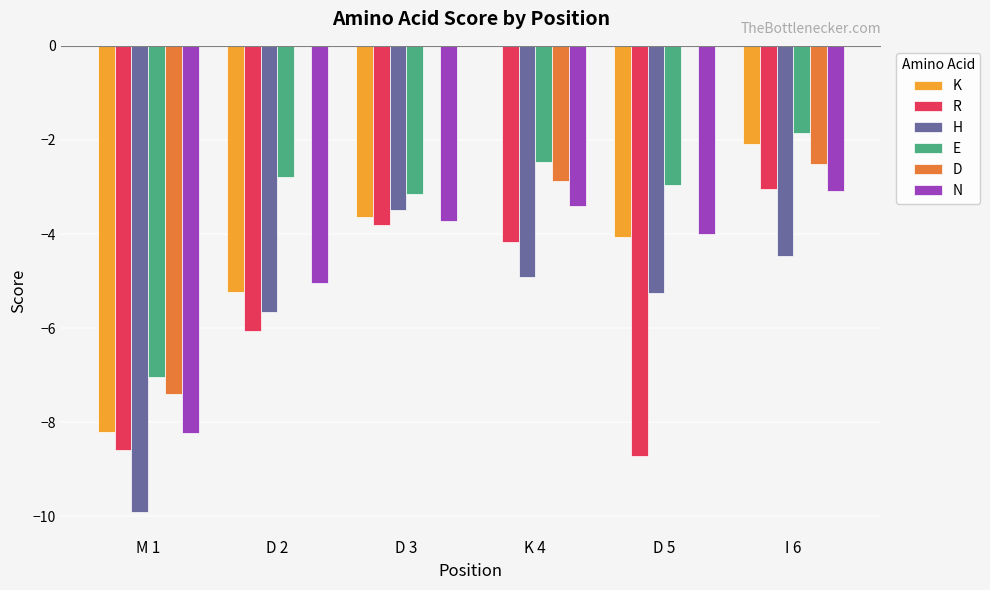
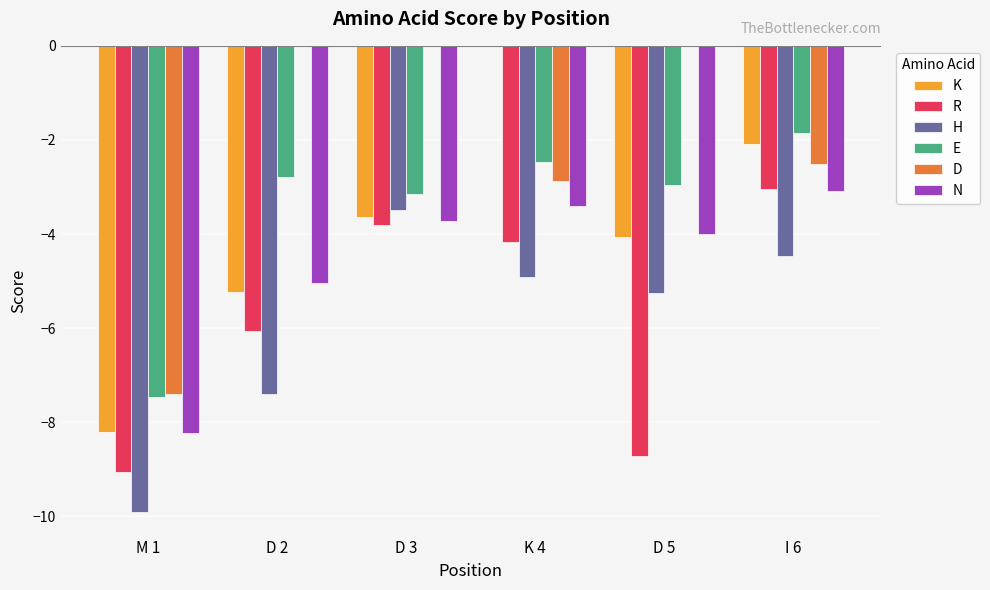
  {
    "R": {
-     "M 1": -8.6,
+     "M 1": -9.1,
      "D 2": -6.1,
      "D 3": -3.8,
      "K 4": -4.2,
      "D 5": -8.7,
      "I 6": -3.0
    },
    "H": {
      "M 1": -9.9,
-     "D 2": -5.7,
+     "D 2": -7.4,
      "D 3": -3.5,
      "K 4": -4.9,
      "D 5": -5.3,
      "I 6": -4.5
    },
    "E": {
-     "M 1": -7.0,
+     "M 1": -7.5,
      "D 2": -2.8,
      "D 3": -3.2,
      "K 4": -2.5,
      "D 5": -3.0,
      "I 6": -1.9
    },
    "N": {
      "M 1": -8.2,
      "D 2": -5.0,
      "D 3": -3.7,
      "K 4": -3.4,
      "D 5": -4.0,
      "I 6": -3.1
    }
  }
